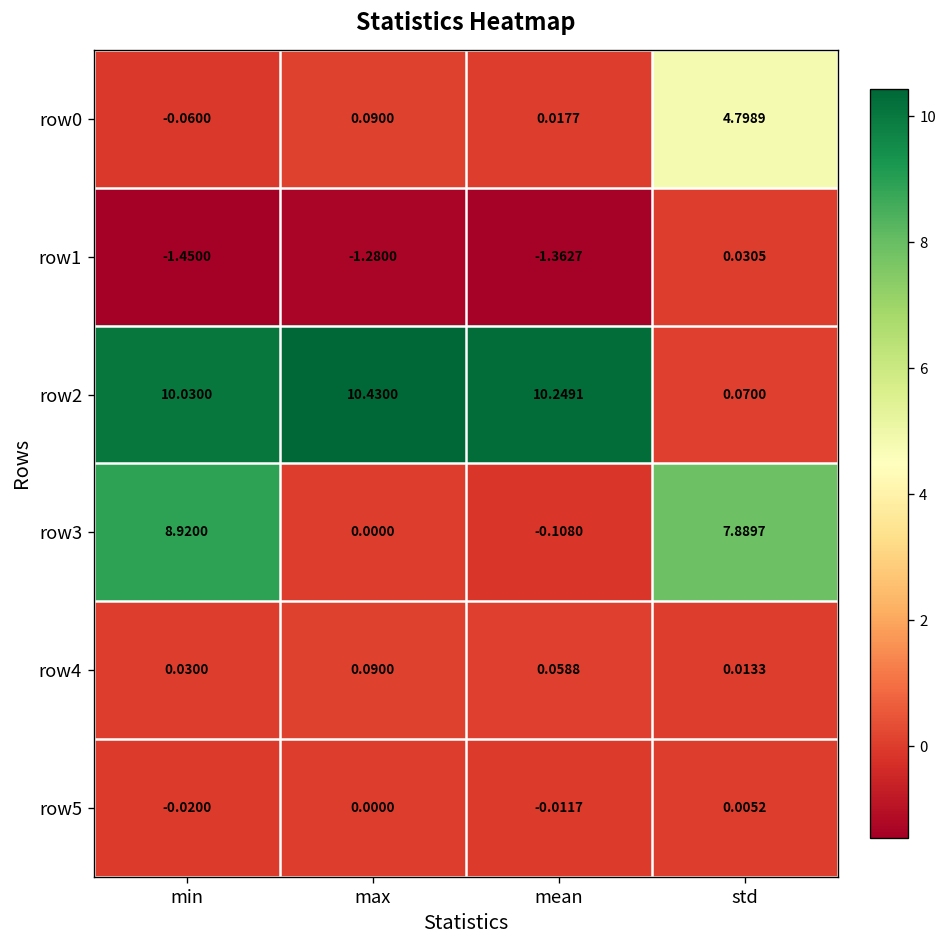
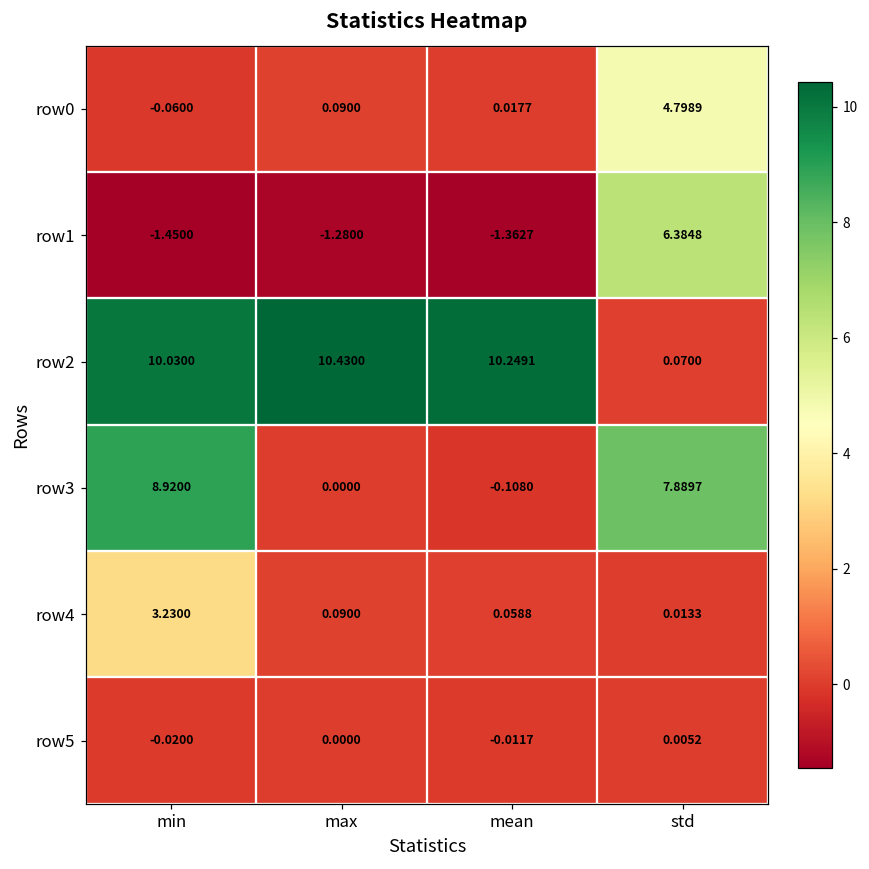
  {
    "row0": {
      "min": -0.0600,
      "max": 0.0900,
      "mean": 0.0177,
      "std": 4.7989
    },
    "row1": {
      "min": -1.4500,
      "max": -1.2800,
      "mean": -1.3627,
-     "std": 0.0305
+     "std": 6.3848
    },
    "row2": {
      "min": 10.0300,
      "max": 10.4300,
      "mean": 10.2491,
      "std": 0.0700
    },
    "row3": {
      "min": 8.9200,
      "max": 0.0000,
      "mean": -0.1080,
      "std": 7.8897
    },
    "row4": {
-     "min": 0.0300,
+     "min": 3.2300,
      "max": 0.0900,
      "mean": 0.0588,
      "std": 0.0133
    },
    "row5": {
      "min": -0.0200,
      "max": 0.0000,
      "mean": -0.0117,
      "std": 0.0052
    }
  }
